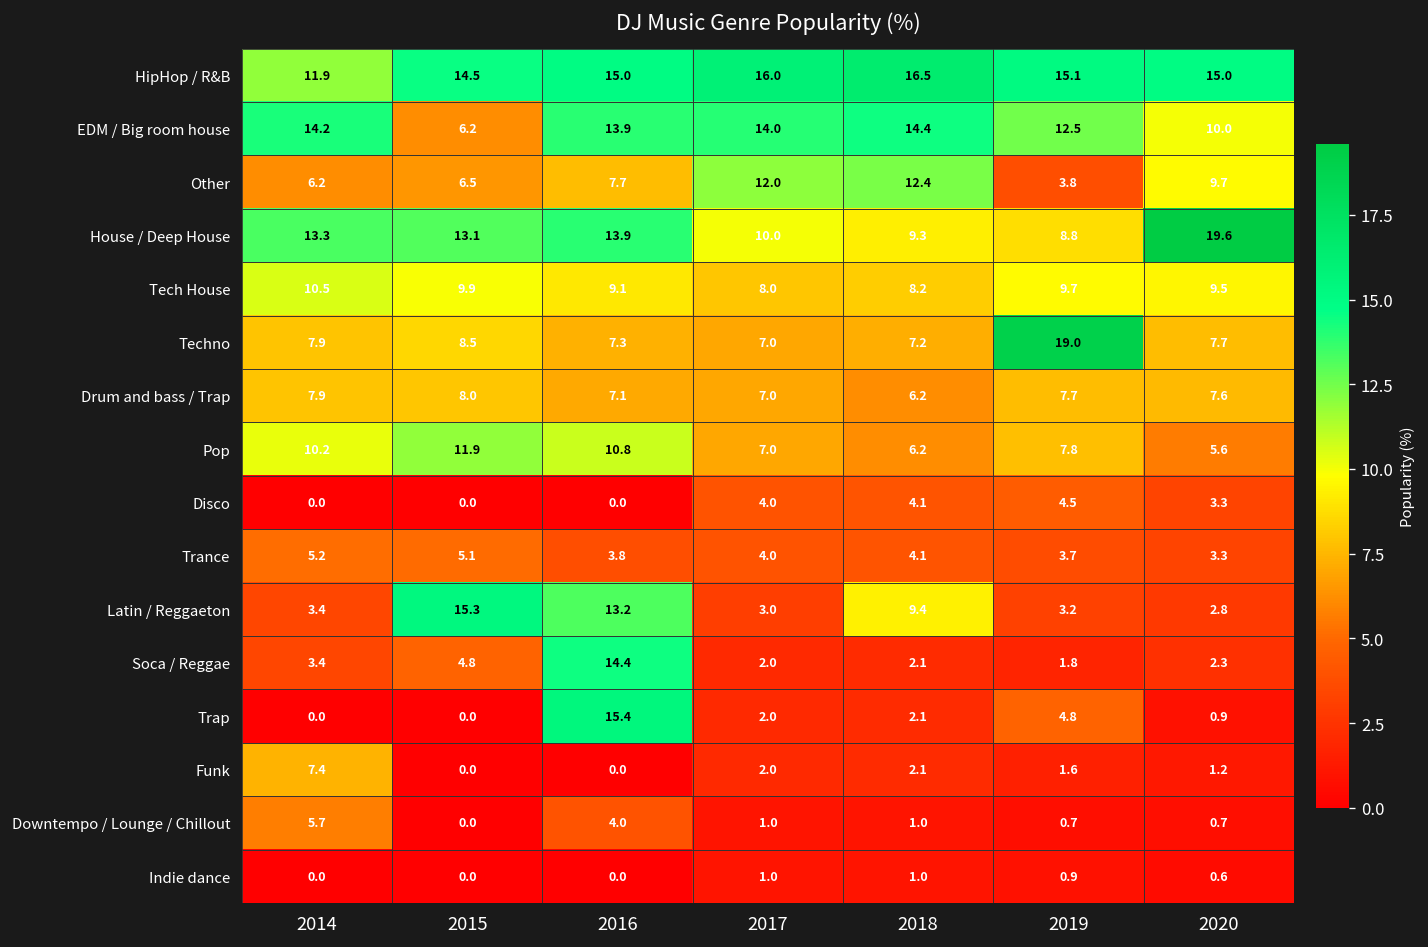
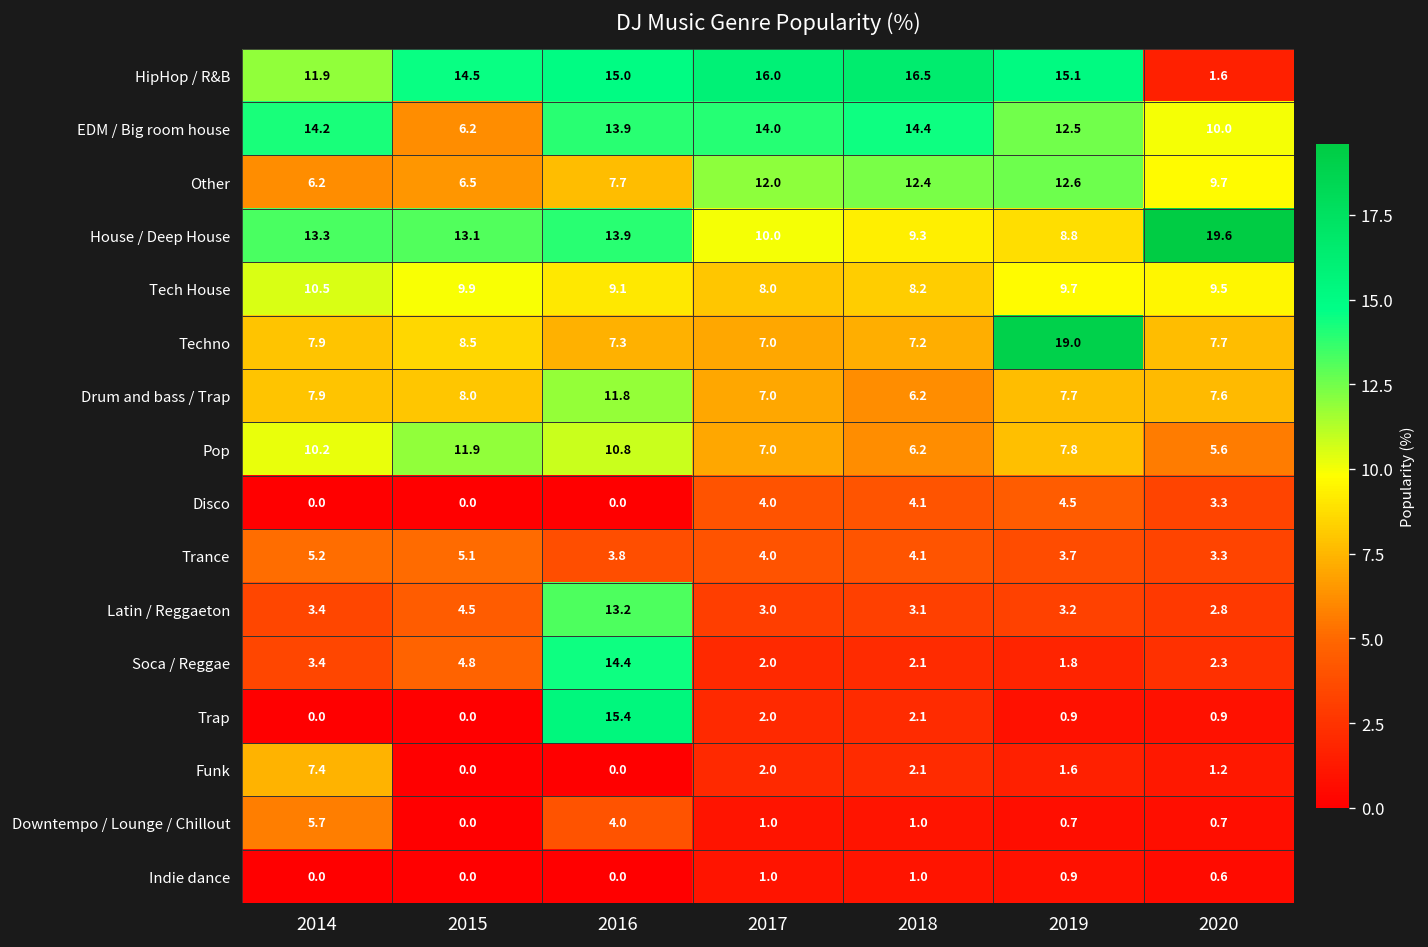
  {
    "HipHop / R&B": {
      "2014": 11.9,
      "2015": 14.5,
      "2016": 15.0,
      "2017": 16.0,
      "2018": 16.5,
      "2019": 15.1,
-     "2020": 15.0
+     "2020": 1.6
    },
    "EDM / Big room house": {
      "2014": 14.2,
      "2015": 6.2,
      "2016": 13.9,
      "2017": 14.0,
      "2018": 14.4,
      "2019": 12.5,
      "2020": 10.0
    },
    "Other": {
      "2014": 6.2,
      "2015": 6.5,
      "2016": 7.7,
      "2017": 12.0,
      "2018": 12.4,
-     "2019": 3.8,
+     "2019": 12.6,
      "2020": 9.7
    },
    "House / Deep House": {
      "2014": 13.3,
      "2015": 13.1,
      "2016": 13.9,
      "2017": 10.0,
      "2018": 9.3,
      "2019": 8.8,
      "2020": 19.6
    },
    "Tech House": {
      "2014": 10.5,
      "2015": 9.9,
      "2016": 9.1,
      "2017": 8.0,
      "2018": 8.2,
      "2019": 9.7,
      "2020": 9.5
    },
    "Techno": {
      "2014": 7.9,
      "2015": 8.5,
      "2016": 7.3,
      "2017": 7.0,
      "2018": 7.2,
      "2019": 19.0,
      "2020": 7.7
    },
    "Drum and bass / Trap": {
      "2014": 7.9,
      "2015": 8.0,
-     "2016": 7.1,
+     "2016": 11.8,
      "2017": 7.0,
      "2018": 6.2,
      "2019": 7.7,
      "2020": 7.6
    },
    "Pop": {
      "2014": 10.2,
      "2015": 11.9,
      "2016": 10.8,
      "2017": 7.0,
      "2018": 6.2,
      "2019": 7.8,
      "2020": 5.6
    },
    "Disco": {
      "2014": 0.0,
      "2015": 0.0,
      "2016": 0.0,
      "2017": 4.0,
      "2018": 4.1,
      "2019": 4.5,
      "2020": 3.3
    },
    "Trance": {
      "2014": 5.2,
      "2015": 5.1,
      "2016": 3.8,
      "2017": 4.0,
      "2018": 4.1,
      "2019": 3.7,
      "2020": 3.3
    },
    "Latin / Reggaeton": {
      "2014": 3.4,
-     "2015": 15.3,
+     "2015": 4.5,
      "2016": 13.2,
      "2017": 3.0,
-     "2018": 9.4,
+     "2018": 3.1,
      "2019": 3.2,
      "2020": 2.8
    },
    "Soca / Reggae": {
      "2014": 3.4,
      "2015": 4.8,
      "2016": 14.4,
      "2017": 2.0,
      "2018": 2.1,
      "2019": 1.8,
      "2020": 2.3
    },
    "Trap": {
      "2014": 0.0,
      "2015": 0.0,
      "2016": 15.4,
      "2017": 2.0,
      "2018": 2.1,
-     "2019": 4.8,
+     "2019": 0.9,
      "2020": 0.9
    },
    "Funk": {
      "2014": 7.4,
      "2015": 0.0,
      "2016": 0.0,
      "2017": 2.0,
      "2018": 2.1,
      "2019": 1.6,
      "2020": 1.2
    },
    "Downtempo / Lounge / Chillout": {
      "2014": 5.7,
      "2015": 0.0,
      "2016": 4.0,
      "2017": 1.0,
      "2018": 1.0,
      "2019": 0.7,
      "2020": 0.7
    },
    "Indie dance": {
      "2014": 0.0,
      "2015": 0.0,
      "2016": 0.0,
      "2017": 1.0,
      "2018": 1.0,
      "2019": 0.9,
      "2020": 0.6
    }
  }
